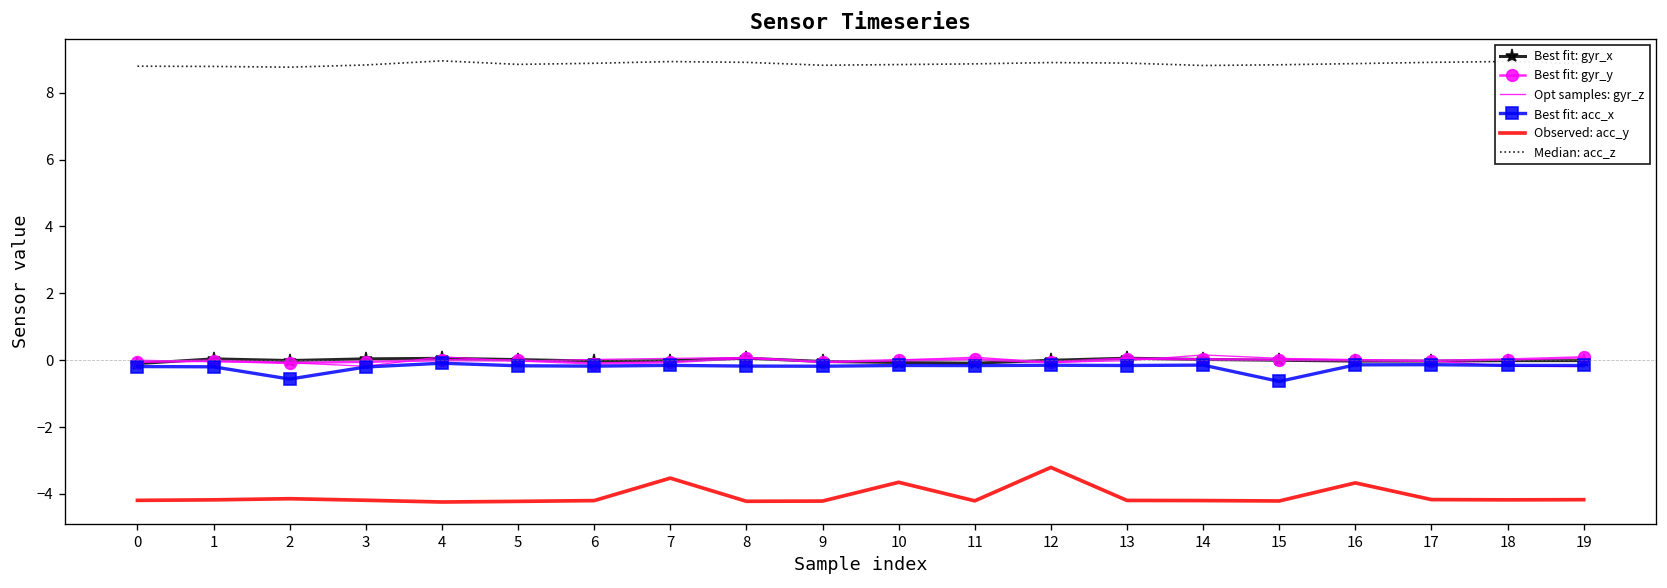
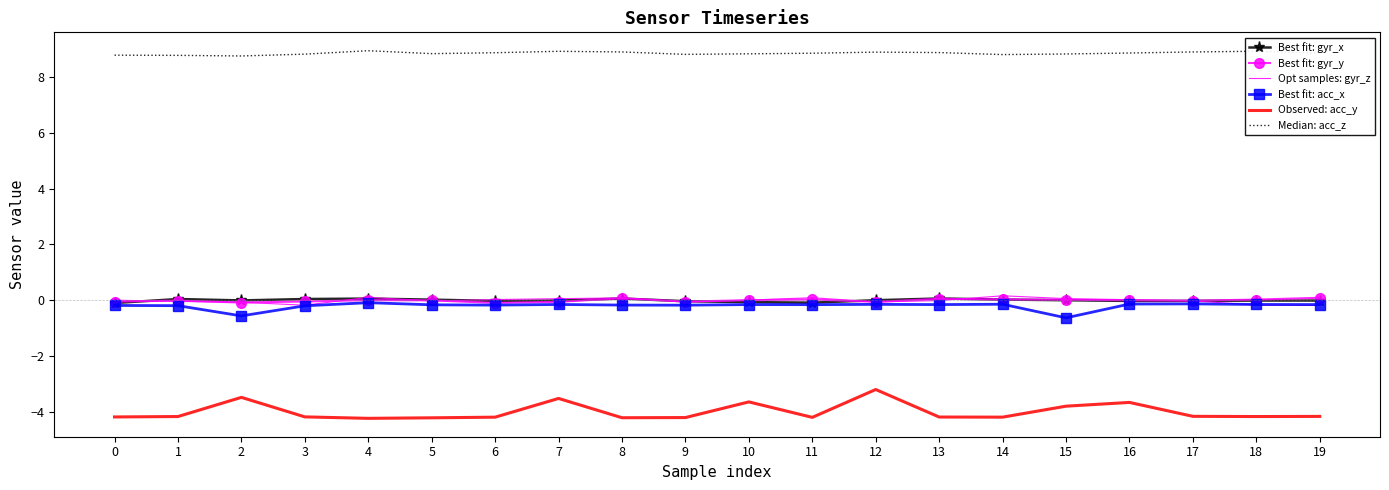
  {
    "Best fit: acc_x": {
      "1": -0.2,
      "2": -0.6,
      "4": -0.1,
      "5": -0.2,
      "7": -0.2,
      "8": -0.2,
      "9": -0.2,
      "13": -0.2,
      "14": -0.1,
      "15": -0.6,
      "16": -0.1,
      "17": -0.1
    },
    "Observed: acc_y": {
      "0": -4.2,
      "1": -4.2,
-     "2": -4.1,
+     "2": -3.5,
      "3": -4.2,
      "4": -4.2,
      "5": -4.2,
      "6": -4.2,
      "7": -3.5,
      "8": -4.2,
      "9": -4.2,
      "10": -3.7,
      "11": -4.2,
      "12": -3.2,
      "13": -4.2,
      "14": -4.2,
-     "15": -4.2,
+     "15": -3.8,
      "16": -3.7,
      "17": -4.2,
      "18": -4.2,
      "19": -4.2
    }
  }
